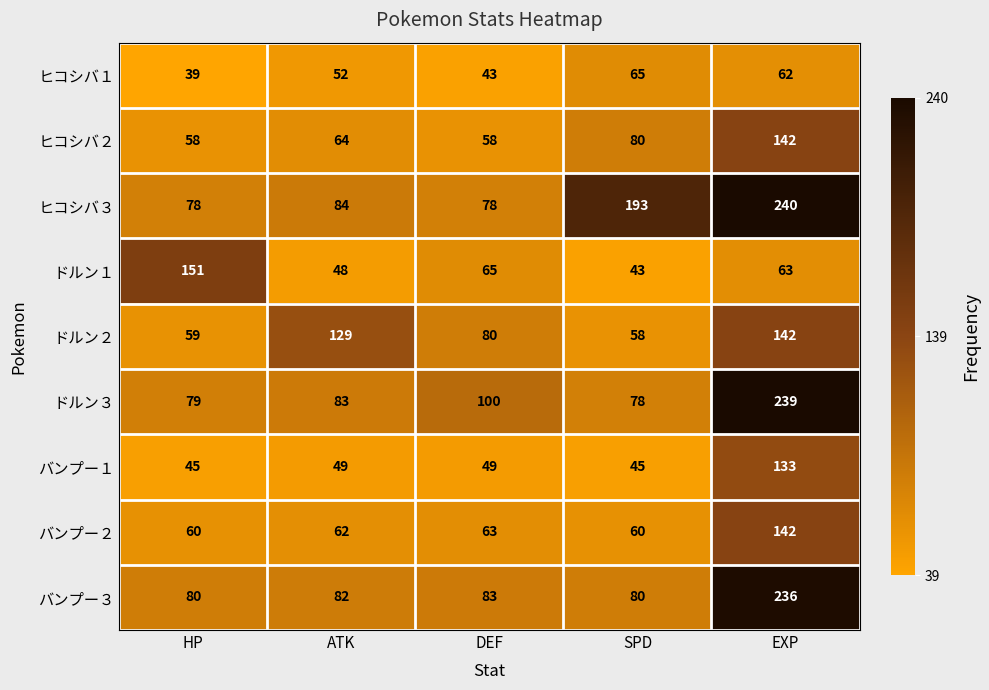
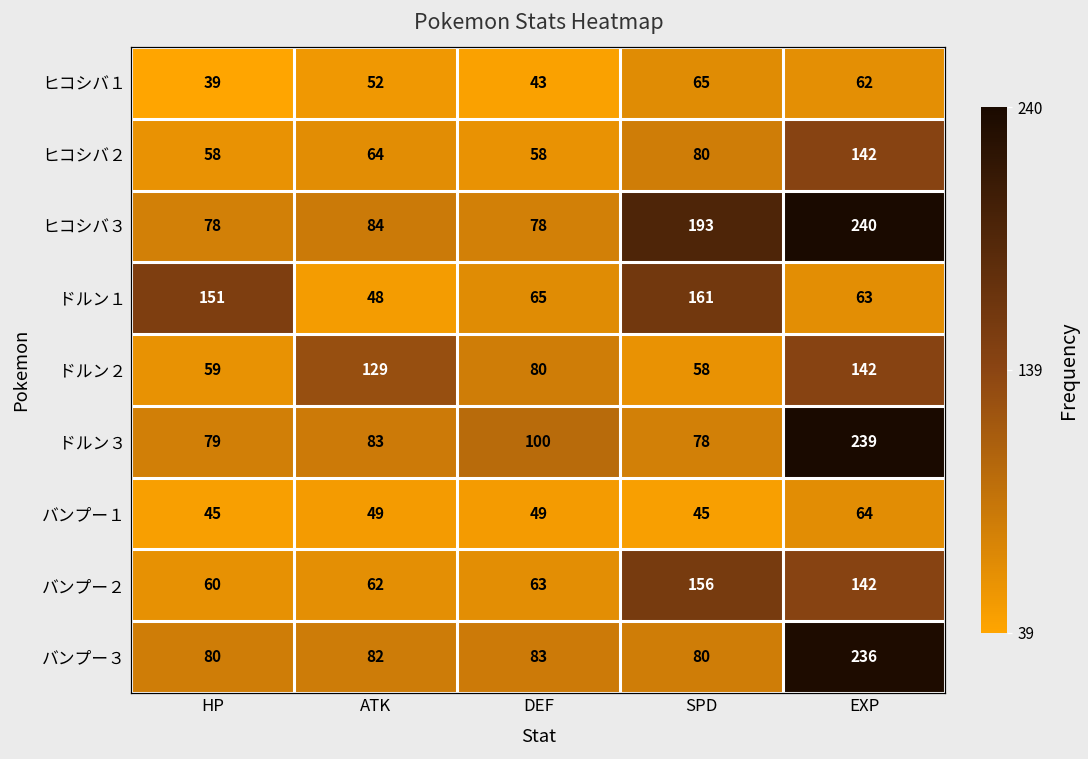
  {
    "ヒコシバ１": {
      "HP": 39,
      "ATK": 52,
      "DEF": 43,
      "SPD": 65,
      "EXP": 62
    },
    "ヒコシバ２": {
      "HP": 58,
      "ATK": 64,
      "DEF": 58,
      "SPD": 80,
      "EXP": 142
    },
    "ヒコシバ３": {
      "HP": 78,
      "ATK": 84,
      "DEF": 78,
      "SPD": 193,
      "EXP": 240
    },
    "ドルン１": {
      "HP": 151,
      "ATK": 48,
      "DEF": 65,
-     "SPD": 43,
+     "SPD": 161,
      "EXP": 63
    },
    "ドルン２": {
      "HP": 59,
      "ATK": 129,
      "DEF": 80,
      "SPD": 58,
      "EXP": 142
    },
    "ドルン３": {
      "HP": 79,
      "ATK": 83,
      "DEF": 100,
      "SPD": 78,
      "EXP": 239
    },
    "バンプー１": {
      "HP": 45,
      "ATK": 49,
      "DEF": 49,
      "SPD": 45,
-     "EXP": 133
+     "EXP": 64
    },
    "バンプー２": {
      "HP": 60,
      "ATK": 62,
      "DEF": 63,
-     "SPD": 60,
+     "SPD": 156,
      "EXP": 142
    },
    "バンプー３": {
      "HP": 80,
      "ATK": 82,
      "DEF": 83,
      "SPD": 80,
      "EXP": 236
    }
  }
